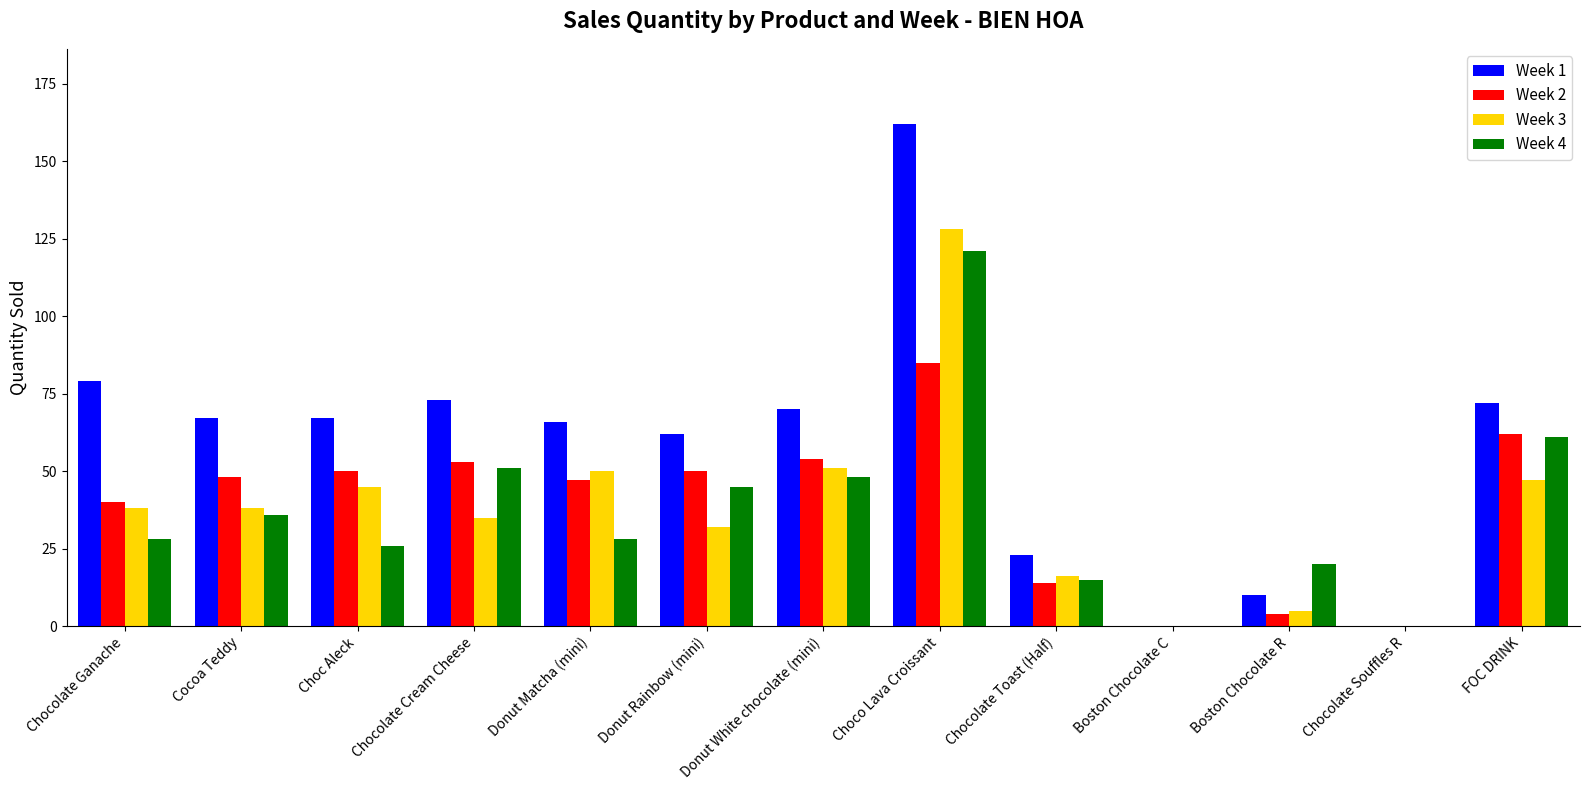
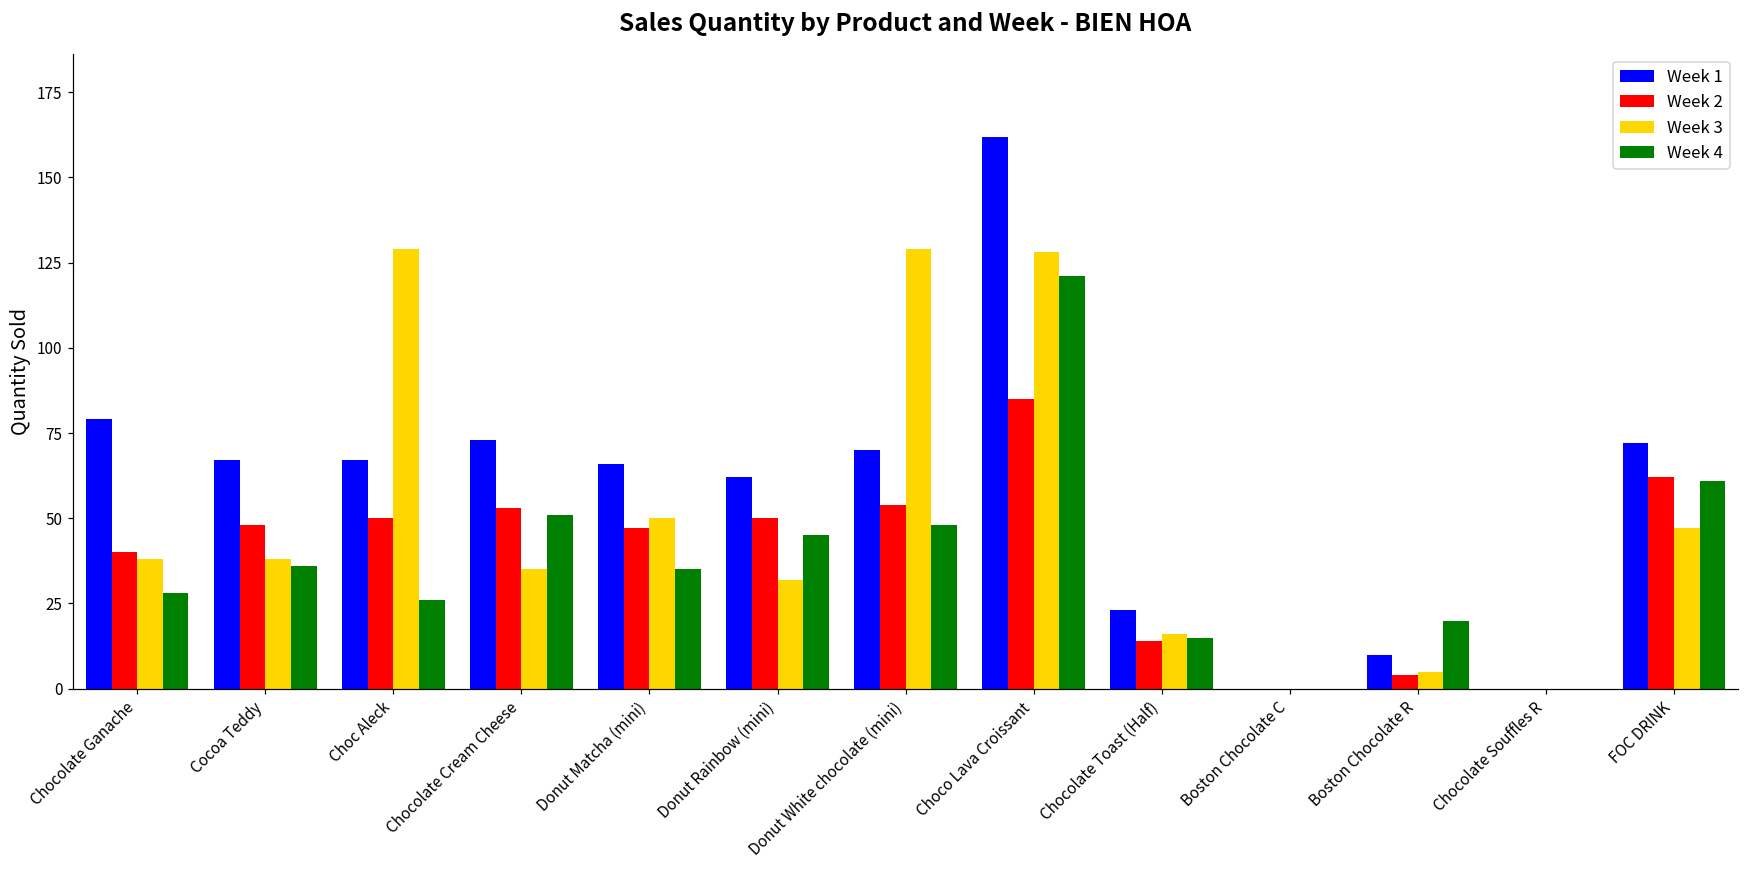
  {
    "Week 1": {
      "Chocolate Ganache": 79,
      "Cocoa Teddy": 67,
      "Choc Aleck": 67,
      "Chocolate Cream Cheese": 73,
      "Donut Matcha (mini)": 66,
      "Donut Rainbow (mini)": 62,
      "Donut White chocolate (mini)": 70,
      "Choco Lava Croissant": 162,
      "Chocolate Toast (Half)": 23,
      "Boston Chocolate C": 0,
      "Boston Chocolate R": 10,
      "Chocolate Souffles R": 0,
      "FOC DRINK": 72
    },
    "Week 2": {
      "Chocolate Ganache": 40,
      "Cocoa Teddy": 48,
      "Choc Aleck": 50,
      "Chocolate Cream Cheese": 53,
      "Donut Matcha (mini)": 47,
      "Donut Rainbow (mini)": 50,
      "Donut White chocolate (mini)": 54,
      "Choco Lava Croissant": 85,
      "Chocolate Toast (Half)": 14,
      "Boston Chocolate C": 0,
      "Boston Chocolate R": 4,
      "Chocolate Souffles R": 0,
      "FOC DRINK": 62
    },
    "Week 3": {
      "Chocolate Ganache": 38,
      "Cocoa Teddy": 38,
-     "Choc Aleck": 45,
+     "Choc Aleck": 129,
      "Chocolate Cream Cheese": 35,
      "Donut Matcha (mini)": 50,
      "Donut Rainbow (mini)": 32,
-     "Donut White chocolate (mini)": 51,
+     "Donut White chocolate (mini)": 129,
      "Choco Lava Croissant": 128,
      "Chocolate Toast (Half)": 16,
      "Boston Chocolate C": 0,
      "Boston Chocolate R": 5,
      "Chocolate Souffles R": 0,
      "FOC DRINK": 47
    },
    "Week 4": {
      "Chocolate Ganache": 28,
      "Cocoa Teddy": 36,
      "Choc Aleck": 26,
      "Chocolate Cream Cheese": 51,
-     "Donut Matcha (mini)": 28,
+     "Donut Matcha (mini)": 35,
      "Donut Rainbow (mini)": 45,
      "Donut White chocolate (mini)": 48,
      "Choco Lava Croissant": 121,
      "Chocolate Toast (Half)": 15,
      "Boston Chocolate C": 0,
      "Boston Chocolate R": 20,
      "Chocolate Souffles R": 0,
      "FOC DRINK": 61
    }
  }
